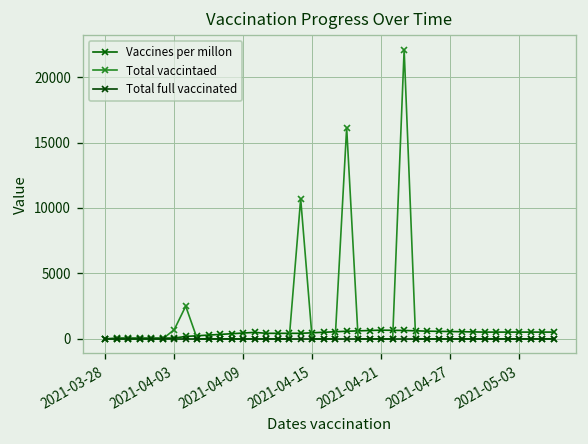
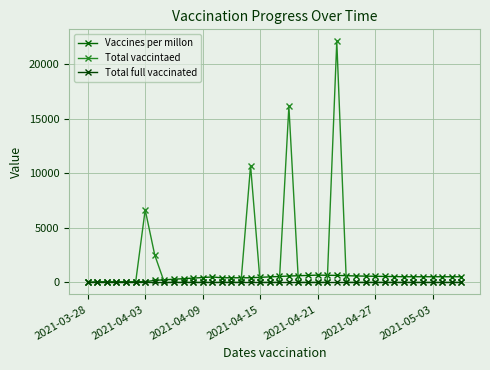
  {
    "Total vaccintaed": {
-     "2021-04-03": 700
+     "2021-04-03": 6700
    }
  }
